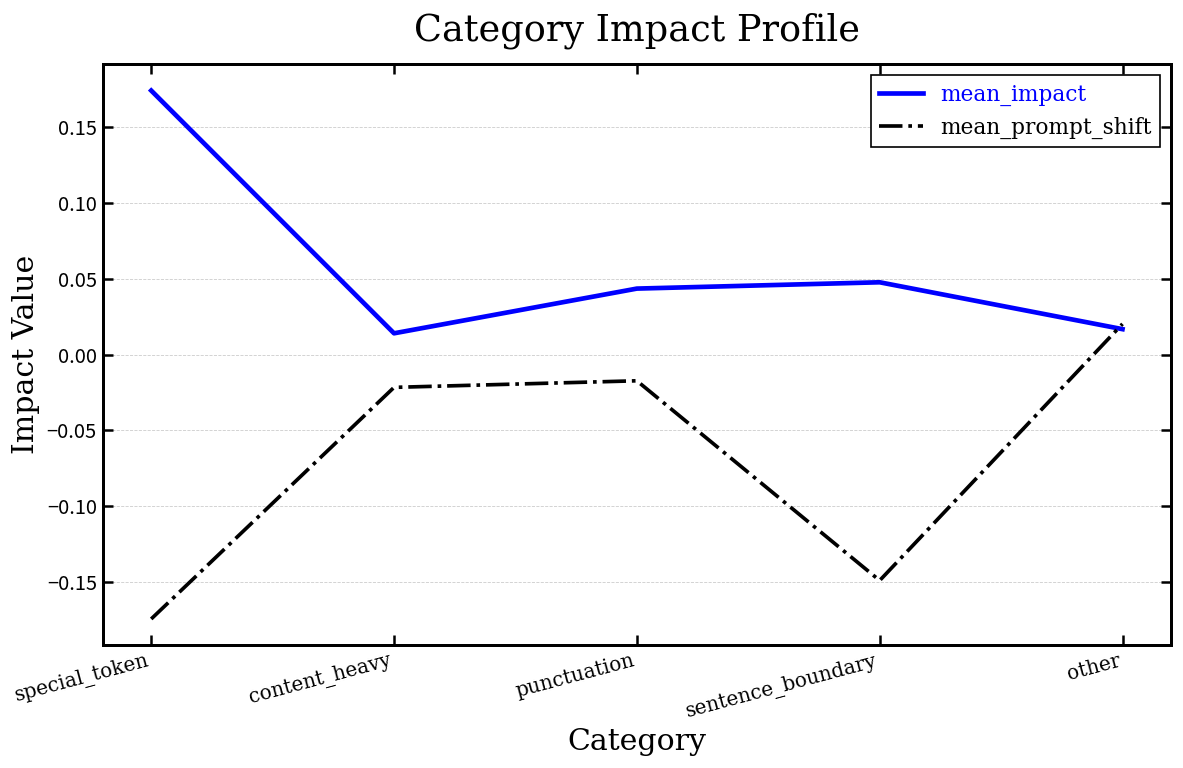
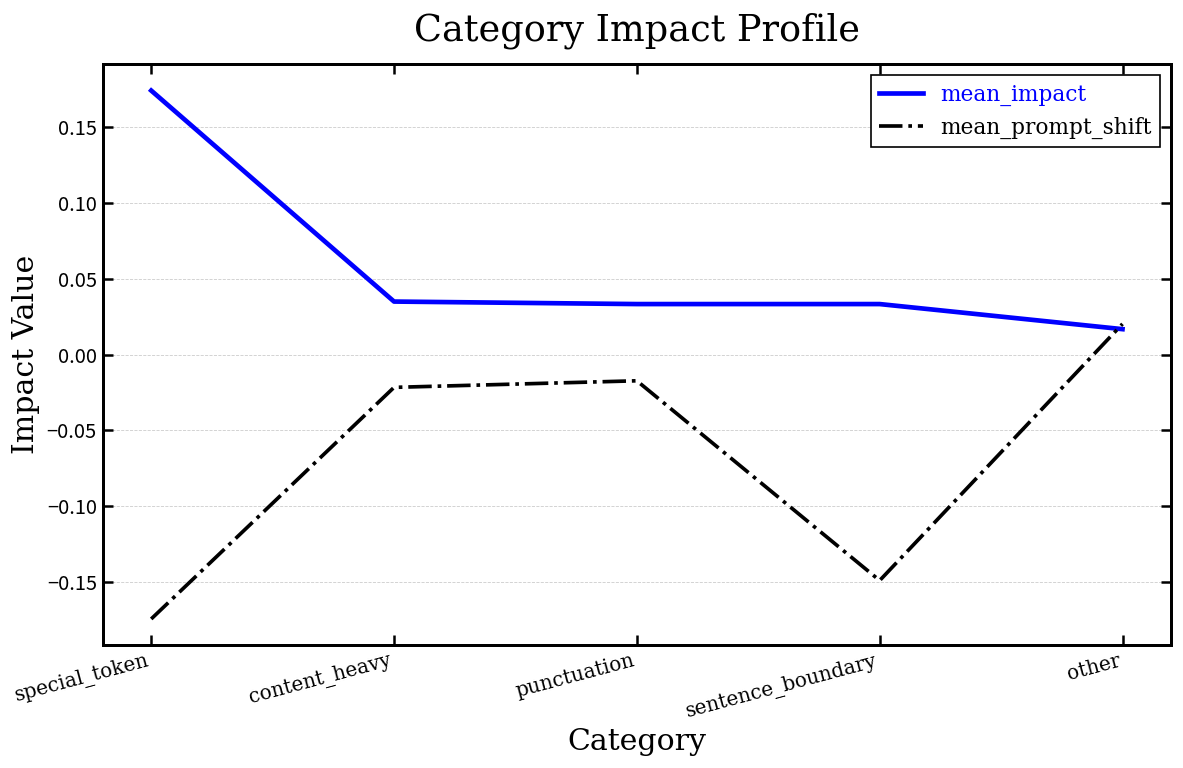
  {
    "mean_impact": {
      "special_token": 0.174,
-     "content_heavy": 0.014,
-     "punctuation": 0.043,
-     "sentence_boundary": 0.048,
+     "content_heavy": 0.035,
+     "punctuation": 0.033,
+     "sentence_boundary": 0.033,
      "other": 0.017
    },
    "mean_prompt_shift": {
      "special_token": -0.174,
      "content_heavy": -0.022,
      "punctuation": -0.017,
      "sentence_boundary": -0.149,
      "other": 0.020
    }
  }
